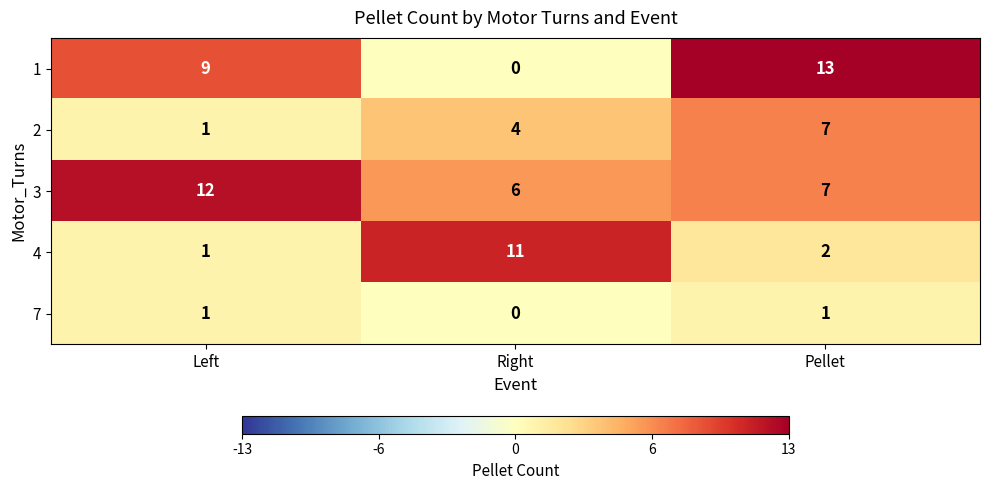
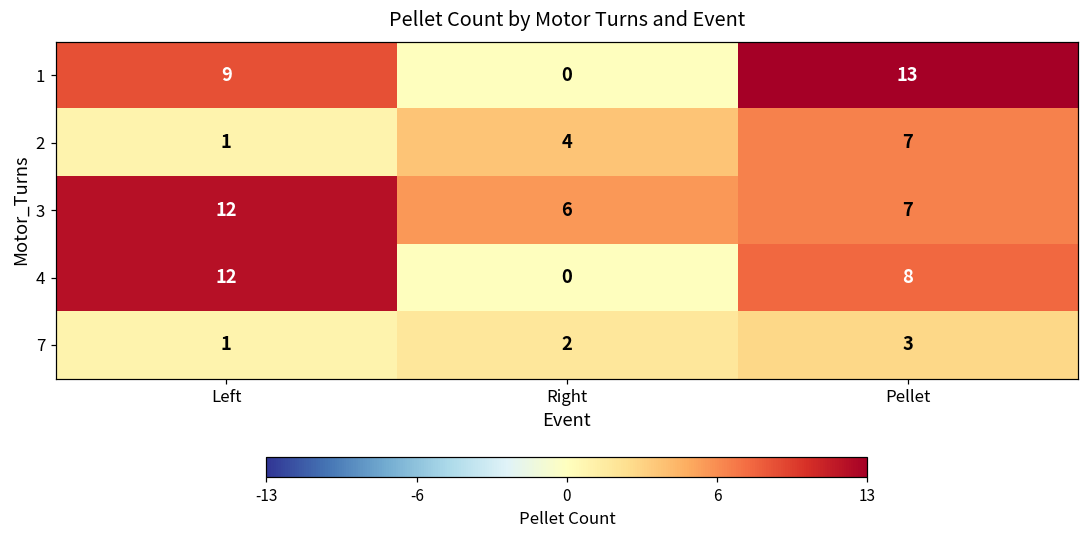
  {
    "1": {
      "Left": 9,
      "Right": 0,
      "Pellet": 13
    },
    "2": {
      "Left": 1,
      "Right": 4,
      "Pellet": 7
    },
    "3": {
      "Left": 12,
      "Right": 6,
      "Pellet": 7
    },
    "4": {
-     "Left": 1,
-     "Right": 11,
-     "Pellet": 2
+     "Left": 12,
+     "Right": 0,
+     "Pellet": 8
    },
    "7": {
      "Left": 1,
-     "Right": 0,
-     "Pellet": 1
+     "Right": 2,
+     "Pellet": 3
    }
  }
